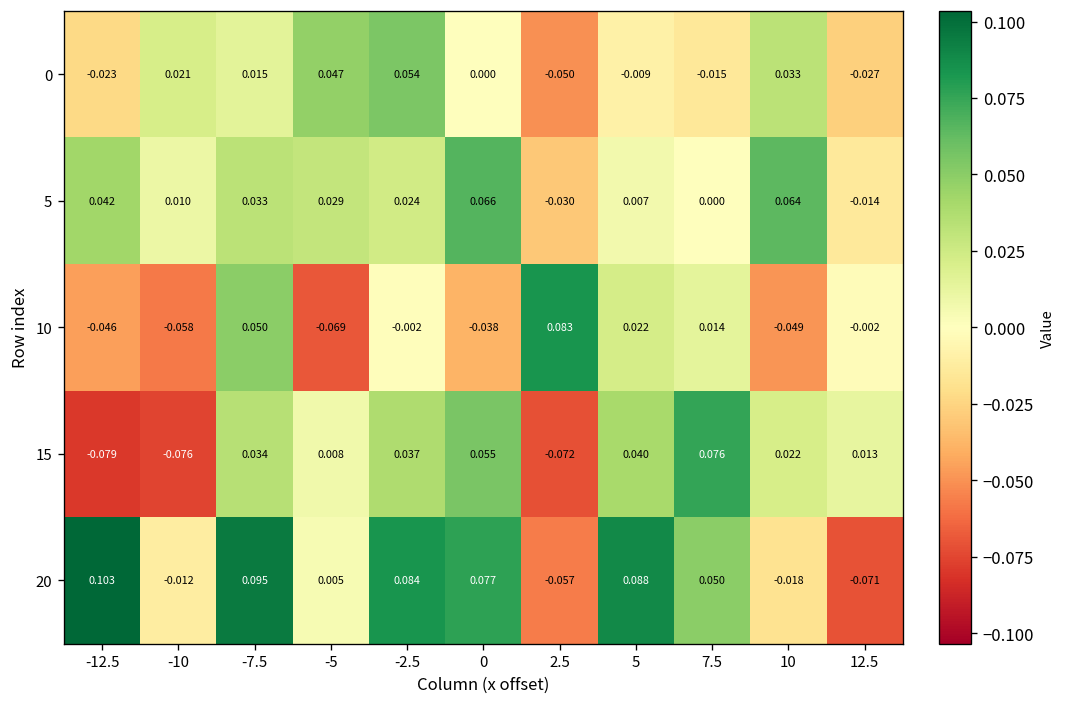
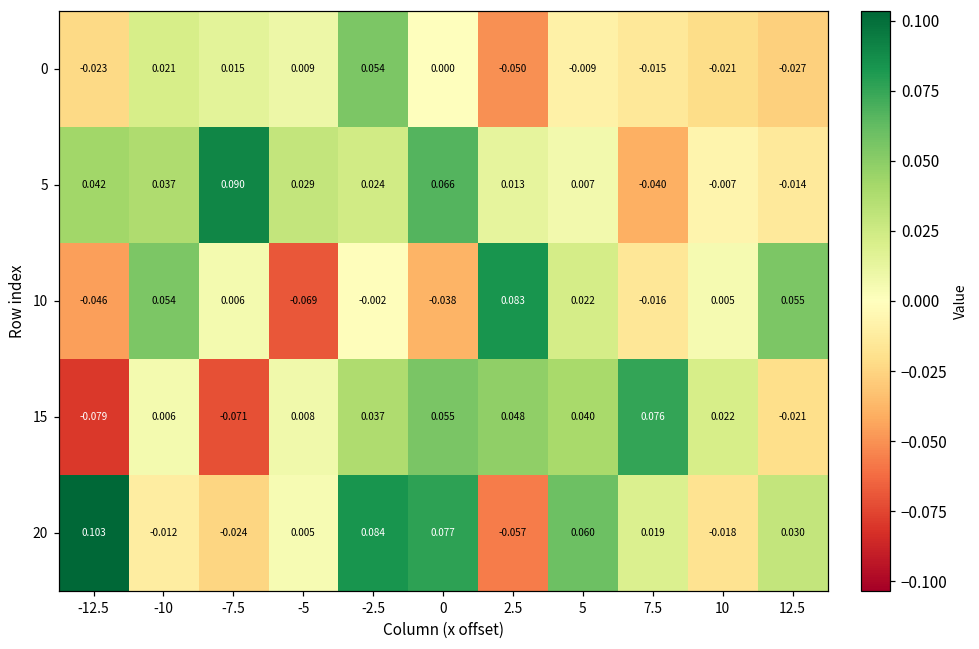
  {
    "0": {
      "-12.5": -0.023,
      "-10": 0.021,
      "-7.5": 0.015,
-     "-5": 0.047,
+     "-5": 0.009,
      "-2.5": 0.054,
      "0": 0.000,
      "2.5": -0.050,
      "5": -0.009,
      "7.5": -0.015,
-     "10": 0.033,
+     "10": -0.021,
      "12.5": -0.027
    },
    "5": {
      "-12.5": 0.042,
-     "-10": 0.010,
-     "-7.5": 0.033,
+     "-10": 0.037,
+     "-7.5": 0.090,
      "-5": 0.029,
      "-2.5": 0.024,
      "0": 0.066,
-     "2.5": -0.030,
+     "2.5": 0.013,
      "5": 0.007,
-     "7.5": 0.000,
-     "10": 0.064,
+     "7.5": -0.040,
+     "10": -0.007,
      "12.5": -0.014
    },
    "10": {
      "-12.5": -0.046,
-     "-10": -0.058,
-     "-7.5": 0.050,
+     "-10": 0.054,
+     "-7.5": 0.006,
      "-5": -0.069,
      "-2.5": -0.002,
      "0": -0.038,
      "2.5": 0.083,
      "5": 0.022,
-     "7.5": 0.014,
-     "10": -0.049,
-     "12.5": -0.002
+     "7.5": -0.016,
+     "10": 0.005,
+     "12.5": 0.055
    },
    "15": {
      "-12.5": -0.079,
-     "-10": -0.076,
-     "-7.5": 0.034,
+     "-10": 0.006,
+     "-7.5": -0.071,
      "-5": 0.008,
      "-2.5": 0.037,
      "0": 0.055,
-     "2.5": -0.072,
+     "2.5": 0.048,
      "5": 0.040,
      "7.5": 0.076,
      "10": 0.022,
-     "12.5": 0.013
+     "12.5": -0.021
    },
    "20": {
      "-12.5": 0.103,
      "-10": -0.012,
-     "-7.5": 0.095,
+     "-7.5": -0.024,
      "-5": 0.005,
      "-2.5": 0.084,
      "0": 0.077,
      "2.5": -0.057,
-     "5": 0.088,
-     "7.5": 0.050,
+     "5": 0.060,
+     "7.5": 0.019,
      "10": -0.018,
-     "12.5": -0.071
+     "12.5": 0.030
    }
  }
